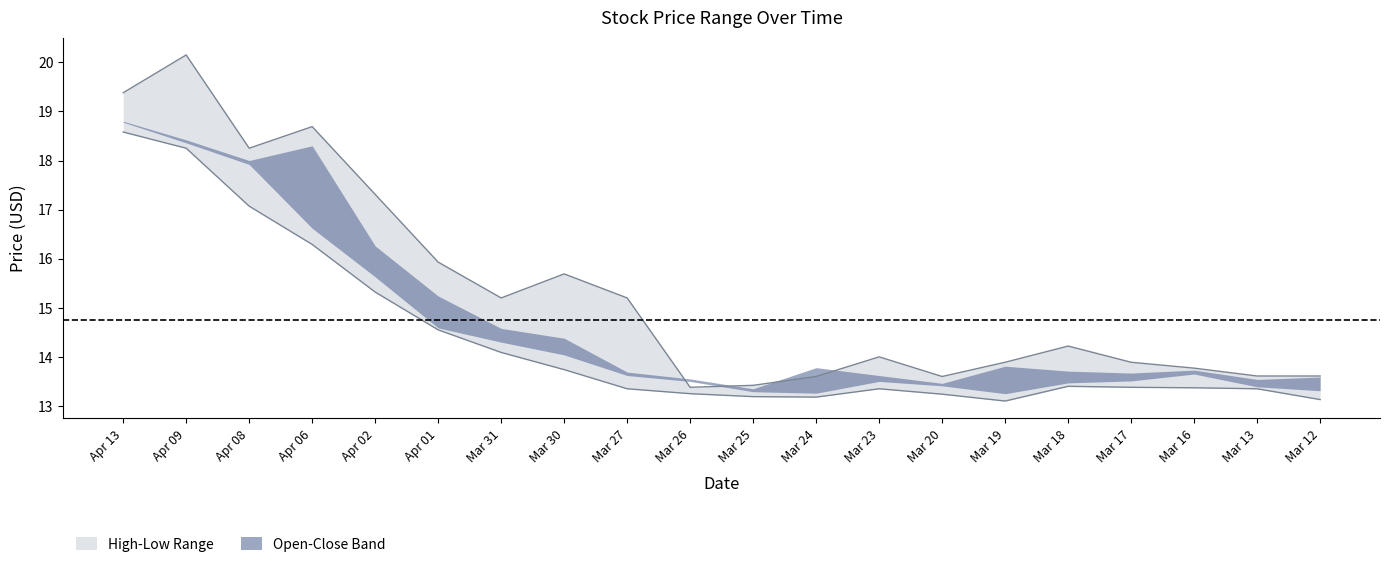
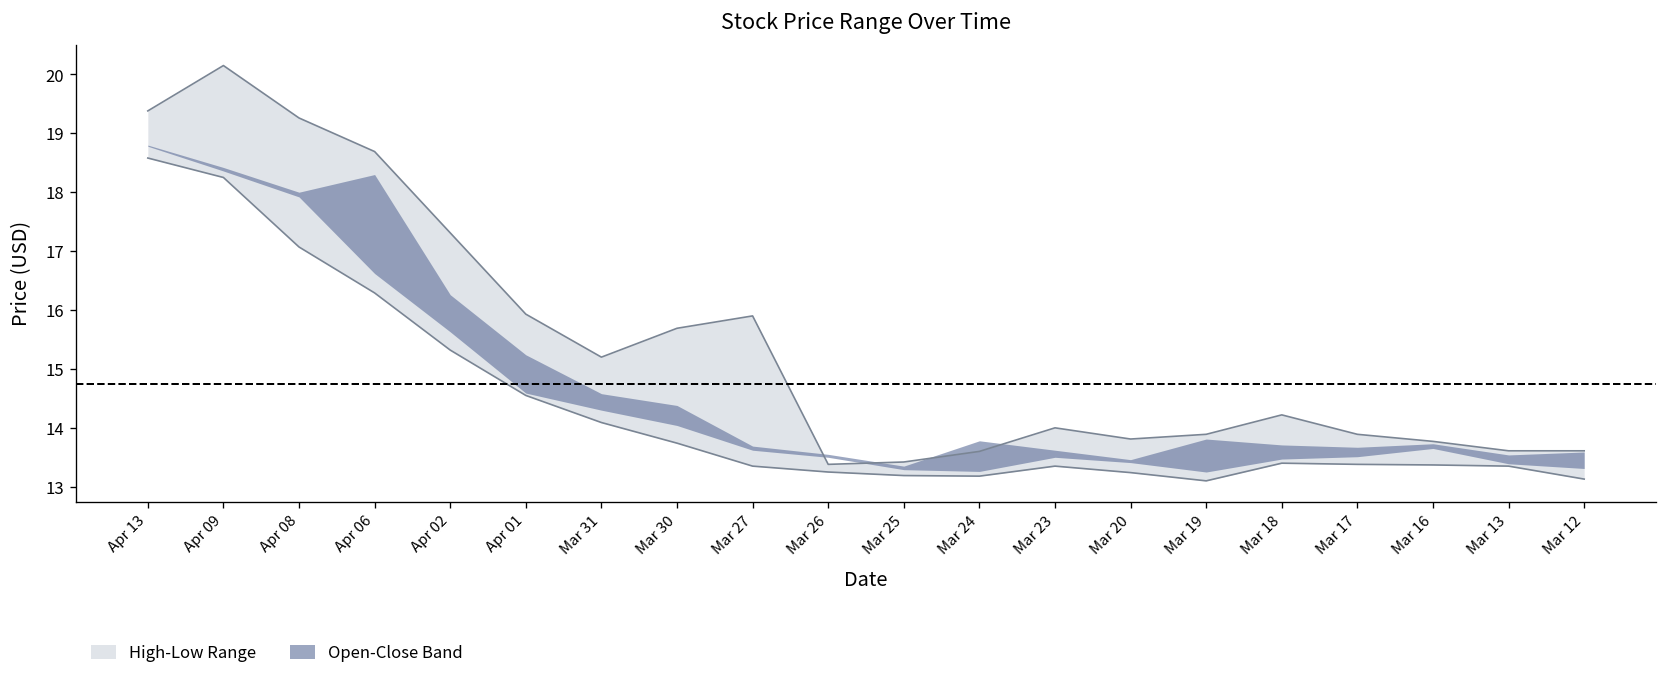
  {
    "High-Low Range": {
      "Apr 13": 19.4,
      "Apr 09": 20.2,
-     "Apr 08": 18.3,
+     "Apr 08": 19.3,
      "Apr 06": 18.7,
      "Apr 02": 17.3,
      "Apr 01": 15.9,
      "Mar 31": 15.2,
      "Mar 30": 15.7,
-     "Mar 27": 15.2,
+     "Mar 27": 15.9,
      "Mar 26": 13.4,
      "Mar 25": 13.4,
      "Mar 24": 13.6,
      "Mar 23": 14.0,
-     "Mar 20": 13.6,
+     "Mar 20": 13.8,
      "Mar 19": 13.9,
      "Mar 18": 14.2,
      "Mar 17": 13.9,
      "Mar 13": 13.6
    }
  }
